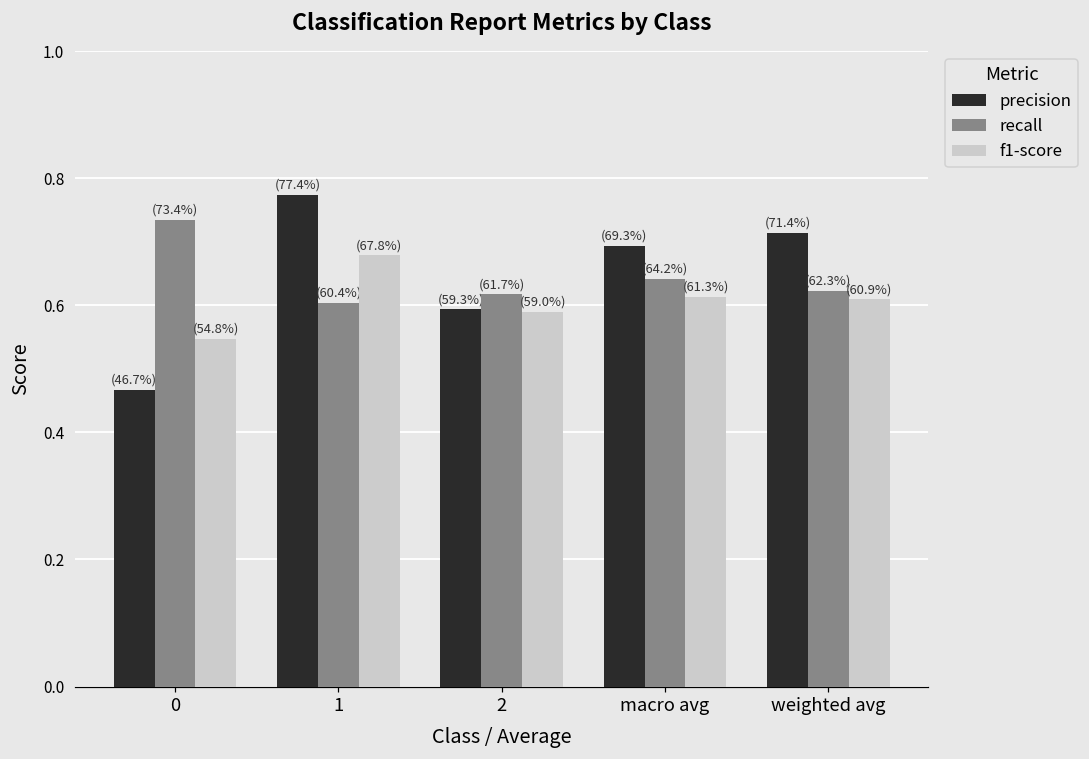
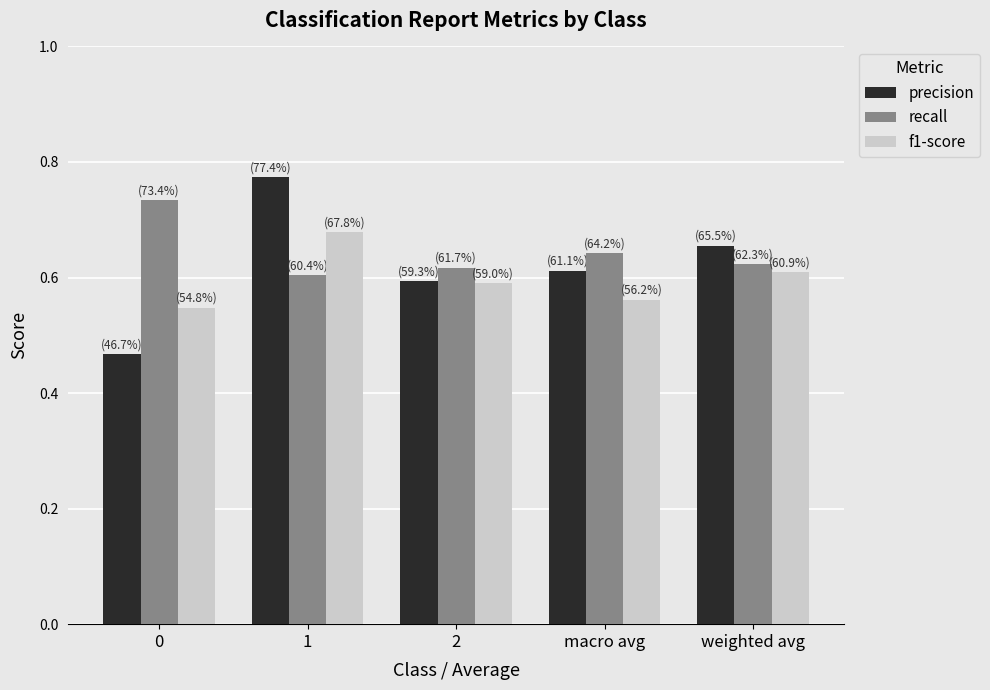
  {
    "precision": {
      "0": "(46.7%)",
      "1": "(77.4%)",
      "2": "(59.3%)",
-     "macro avg": "(69.3%)",
-     "weighted avg": "(71.4%)"
+     "macro avg": "(61.1%)",
+     "weighted avg": "(65.5%)"
    },
    "recall": {
      "0": "(73.4%)",
      "1": "(60.4%)",
      "2": "(61.7%)",
      "macro avg": "(64.2%)",
      "weighted avg": "(62.3%)"
    },
    "f1-score": {
      "0": "(54.8%)",
      "1": "(67.8%)",
      "2": "(59.0%)",
-     "macro avg": "(61.3%)",
+     "macro avg": "(56.2%)",
      "weighted avg": "(60.9%)"
    }
  }
